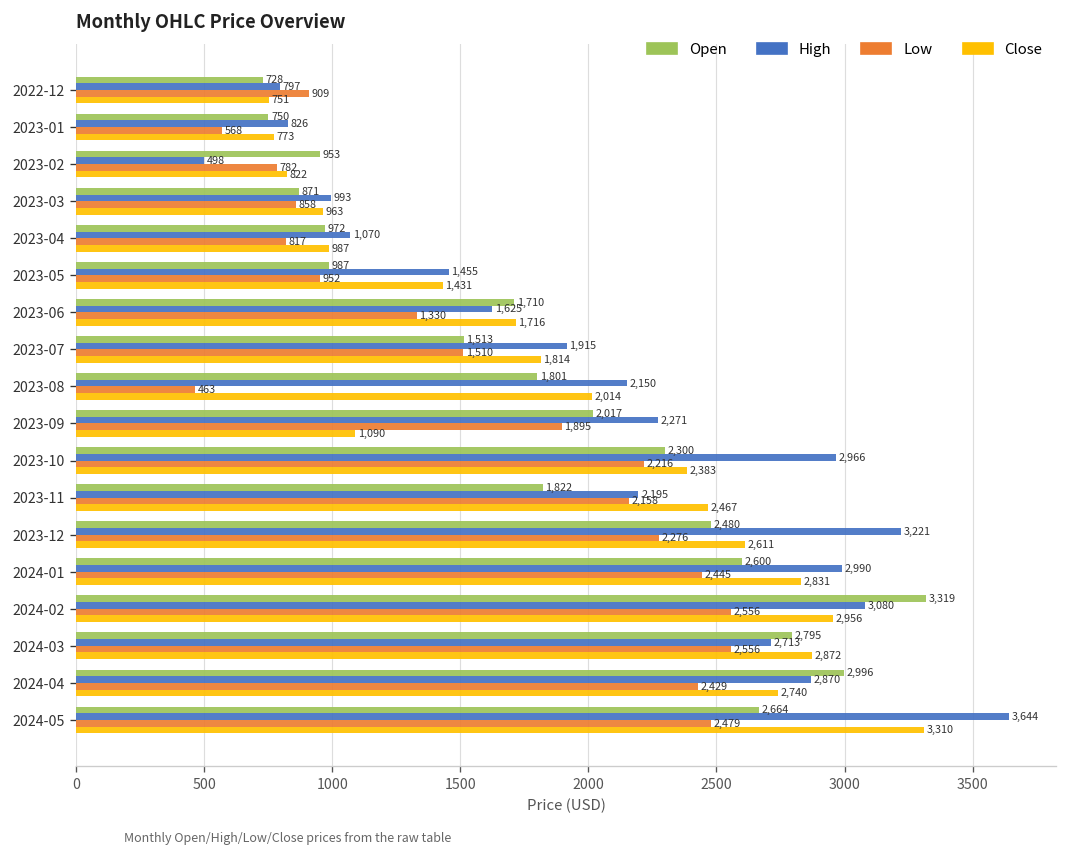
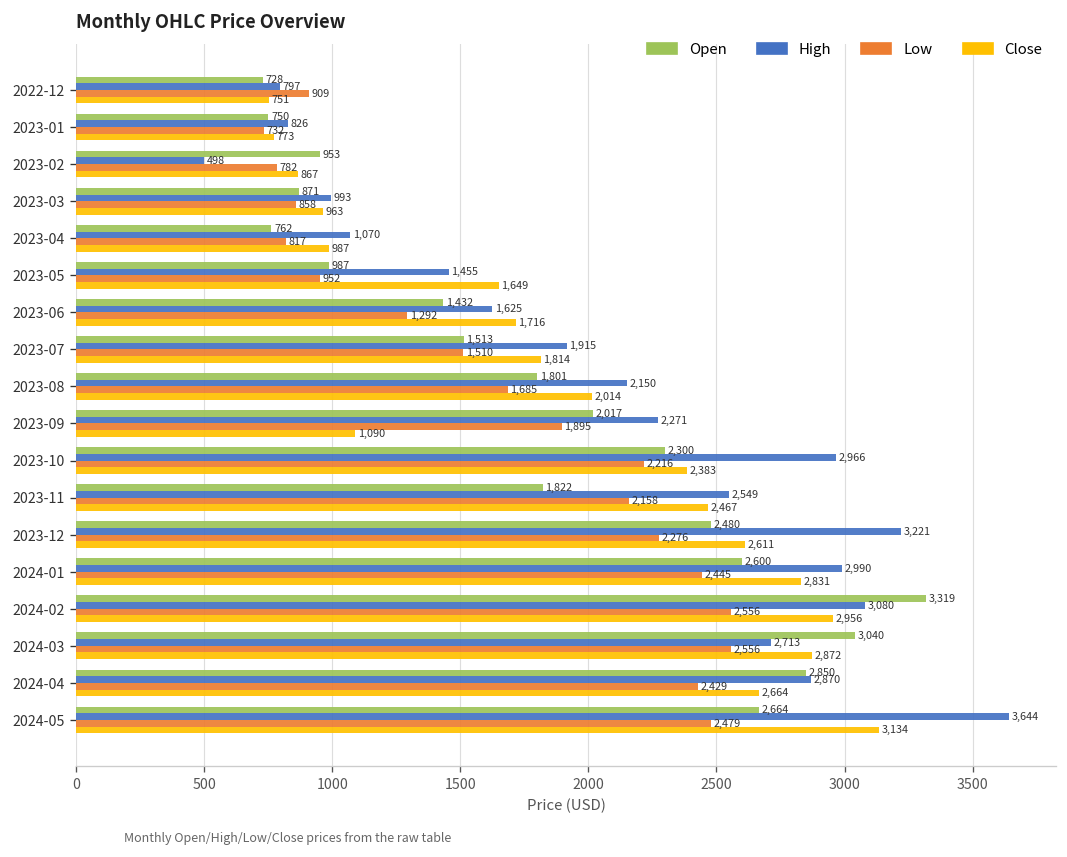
  {
    "Open": {
      "2022-12": "728",
      "2023-01": "750",
      "2023-02": "953",
      "2023-03": "871",
-     "2023-04": "972",
+     "2023-04": "762",
      "2023-05": "987",
-     "2023-06": "1,710",
+     "2023-06": "1,432",
      "2023-07": "1,513",
      "2023-08": "1,801",
      "2023-09": "2,017",
      "2023-10": "2,300",
      "2023-11": "1,822",
      "2023-12": "2,480",
      "2024-01": "2,600",
      "2024-02": "3,319",
-     "2024-03": "2,795",
-     "2024-04": "2,996",
+     "2024-03": "3,040",
+     "2024-04": "2,850",
      "2024-05": "2,664"
    },
    "High": {
      "2022-12": "797",
      "2023-01": "826",
      "2023-02": "498",
      "2023-03": "993",
      "2023-04": "1,070",
      "2023-05": "1,455",
      "2023-06": "1,625",
      "2023-07": "1,915",
      "2023-08": "2,150",
      "2023-09": "2,271",
      "2023-10": "2,966",
-     "2023-11": "2,195",
+     "2023-11": "2,549",
      "2023-12": "3,221",
      "2024-01": "2,990",
      "2024-02": "3,080",
      "2024-03": "2,713",
      "2024-04": "2,870",
      "2024-05": "3,644"
    },
    "Low": {
      "2022-12": "909",
-     "2023-01": "568",
+     "2023-01": "732",
      "2023-03": "858",
      "2023-04": "817",
      "2023-05": "952",
-     "2023-06": "1,330",
+     "2023-06": "1,292",
      "2023-07": "1,510",
-     "2023-08": "463",
+     "2023-08": "1,685",
      "2023-09": "1,895",
      "2023-10": "2,216",
      "2023-12": "2,276",
      "2024-01": "2,445",
      "2024-02": "2,556",
      "2024-03": "2,556",
      "2024-04": "2,429",
      "2024-05": "2,479"
    },
    "Close": {
      "2022-12": "751",
      "2023-01": "773",
-     "2023-02": "822",
+     "2023-02": "867",
      "2023-03": "963",
      "2023-04": "987",
-     "2023-05": "1,431",
+     "2023-05": "1,649",
      "2023-06": "1,716",
      "2023-07": "1,814",
      "2023-08": "2,014",
      "2023-09": "1,090",
      "2023-10": "2,383",
      "2023-11": "2,467",
      "2023-12": "2,611",
      "2024-01": "2,831",
      "2024-02": "2,956",
      "2024-03": "2,872",
-     "2024-04": "2,740",
-     "2024-05": "3,310"
+     "2024-04": "2,664",
+     "2024-05": "3,134"
    }
  }
